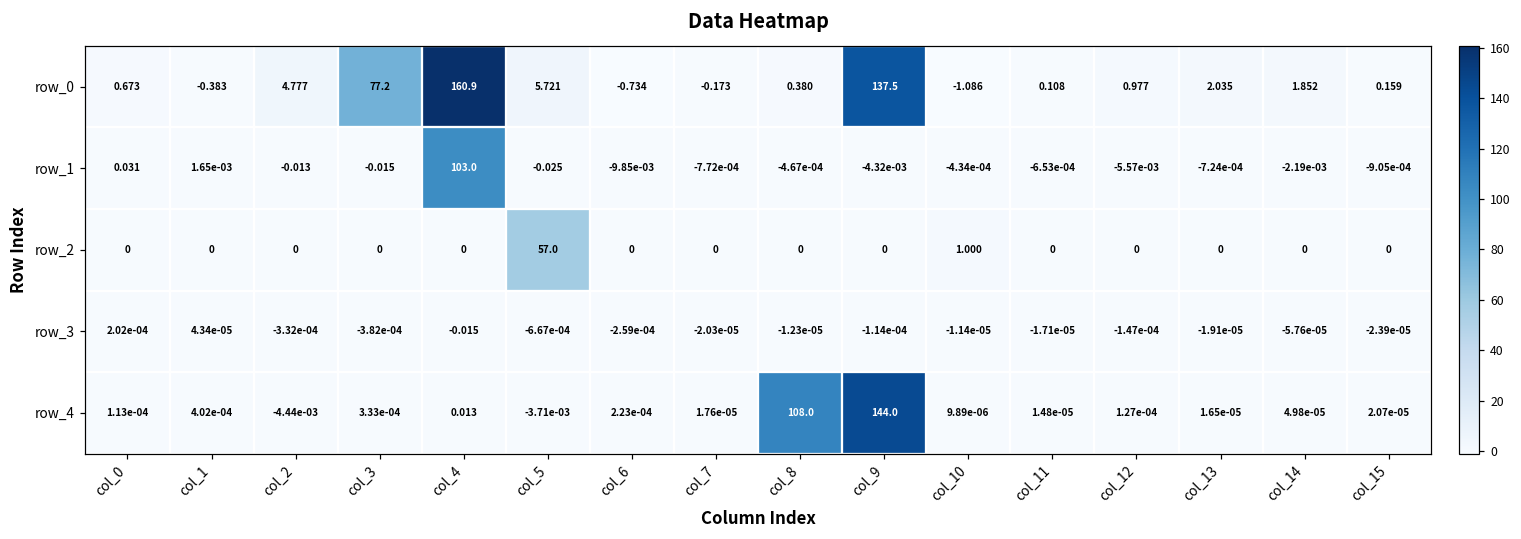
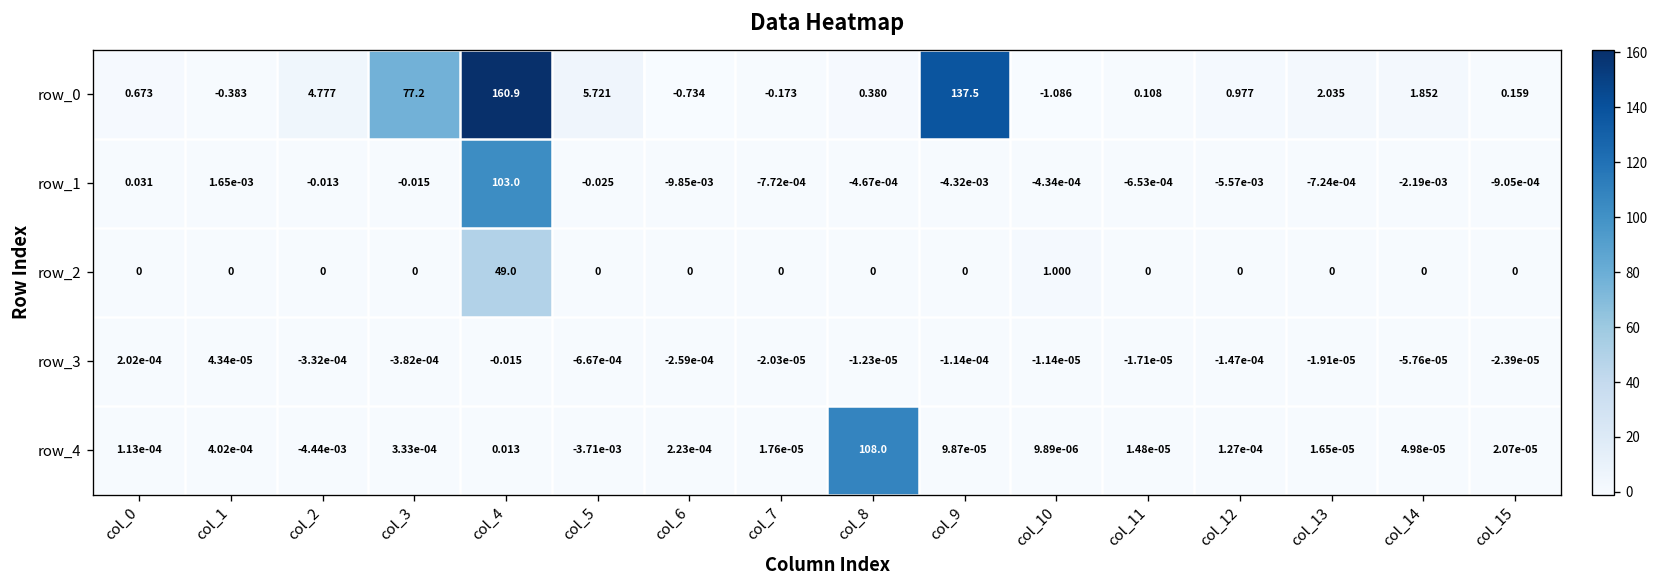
  {
    "row_0": {
      "col_0": "0.673",
      "col_1": "-0.383",
      "col_2": "4.777",
      "col_3": "77.2",
      "col_4": "160.9",
      "col_5": "5.721",
      "col_6": "-0.734",
      "col_7": "-0.173",
      "col_8": "0.380",
      "col_9": "137.5",
      "col_10": "-1.086",
      "col_11": "0.108",
      "col_12": "0.977",
      "col_13": "2.035",
      "col_14": "1.852",
      "col_15": "0.159"
    },
    "row_1": {
      "col_0": "0.031",
      "col_1": "1.65e-03",
      "col_2": "-0.013",
      "col_3": "-0.015",
      "col_4": "103.0",
      "col_5": "-0.025",
      "col_6": "-9.85e-03",
      "col_7": "-7.72e-04",
      "col_8": "-4.67e-04",
      "col_9": "-4.32e-03",
      "col_10": "-4.34e-04",
      "col_11": "-6.53e-04",
      "col_12": "-5.57e-03",
      "col_13": "-7.24e-04",
      "col_14": "-2.19e-03",
      "col_15": "-9.05e-04"
    },
    "row_2": {
      "col_0": "0",
      "col_1": "0",
      "col_2": "0",
      "col_3": "0",
-     "col_4": "0",
-     "col_5": "57.0",
+     "col_4": "49.0",
+     "col_5": "0",
      "col_6": "0",
      "col_7": "0",
      "col_8": "0",
      "col_9": "0",
      "col_10": "1.000",
      "col_11": "0",
      "col_12": "0",
      "col_13": "0",
      "col_14": "0",
      "col_15": "0"
    },
    "row_3": {
      "col_0": "2.02e-04",
      "col_1": "4.34e-05",
      "col_2": "-3.32e-04",
      "col_3": "-3.82e-04",
      "col_4": "-0.015",
      "col_5": "-6.67e-04",
      "col_6": "-2.59e-04",
      "col_7": "-2.03e-05",
      "col_8": "-1.23e-05",
      "col_9": "-1.14e-04",
      "col_10": "-1.14e-05",
      "col_11": "-1.71e-05",
      "col_12": "-1.47e-04",
      "col_13": "-1.91e-05",
      "col_14": "-5.76e-05",
      "col_15": "-2.39e-05"
    },
    "row_4": {
      "col_0": "1.13e-04",
      "col_1": "4.02e-04",
      "col_2": "-4.44e-03",
      "col_3": "3.33e-04",
      "col_4": "0.013",
      "col_5": "-3.71e-03",
      "col_6": "2.23e-04",
      "col_7": "1.76e-05",
      "col_8": "108.0",
-     "col_9": "144.0",
+     "col_9": "9.87e-05",
      "col_10": "9.89e-06",
      "col_11": "1.48e-05",
      "col_12": "1.27e-04",
      "col_13": "1.65e-05",
      "col_14": "4.98e-05",
      "col_15": "2.07e-05"
    }
  }
